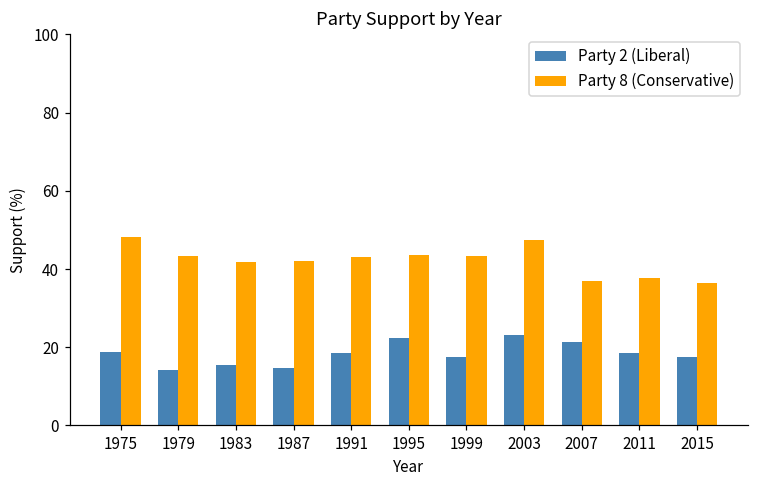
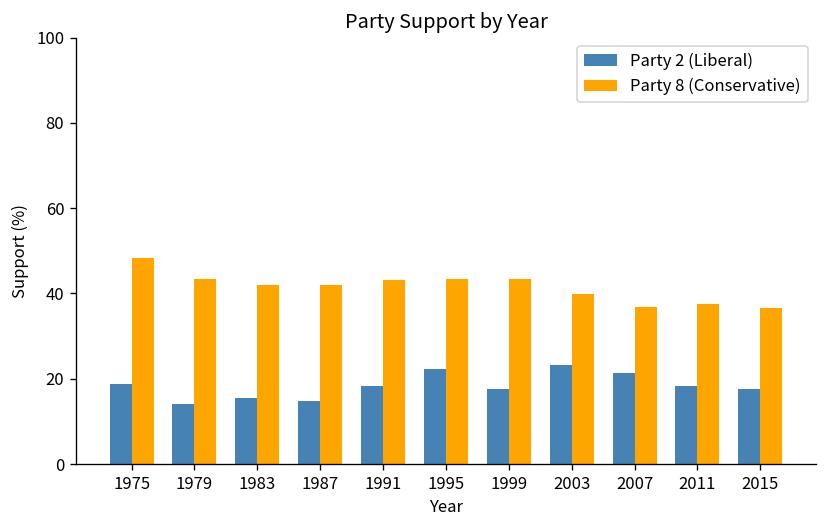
  {
    "Party 2 (Liberal)": {
      "1975": 19,
      "1979": 14,
      "1983": 15,
      "1987": 15,
      "1991": 18,
      "1995": 22,
      "1999": 18,
      "2003": 23,
      "2007": 21,
      "2011": 18,
      "2015": 18
    },
    "Party 8 (Conservative)": {
      "1975": 48,
      "1979": 43,
      "1983": 42,
      "1987": 42,
      "1991": 43,
      "1995": 44,
      "1999": 43,
-     "2003": 48,
+     "2003": 40,
      "2007": 37,
      "2011": 38,
      "2015": 37
    }
  }
